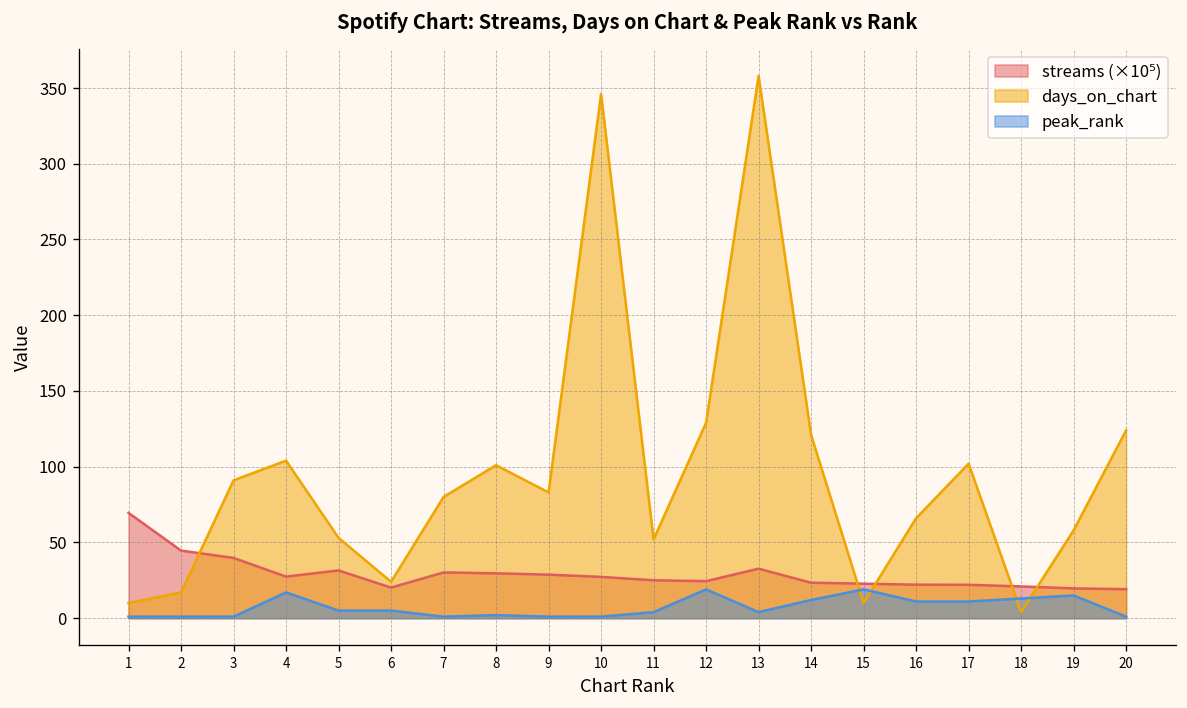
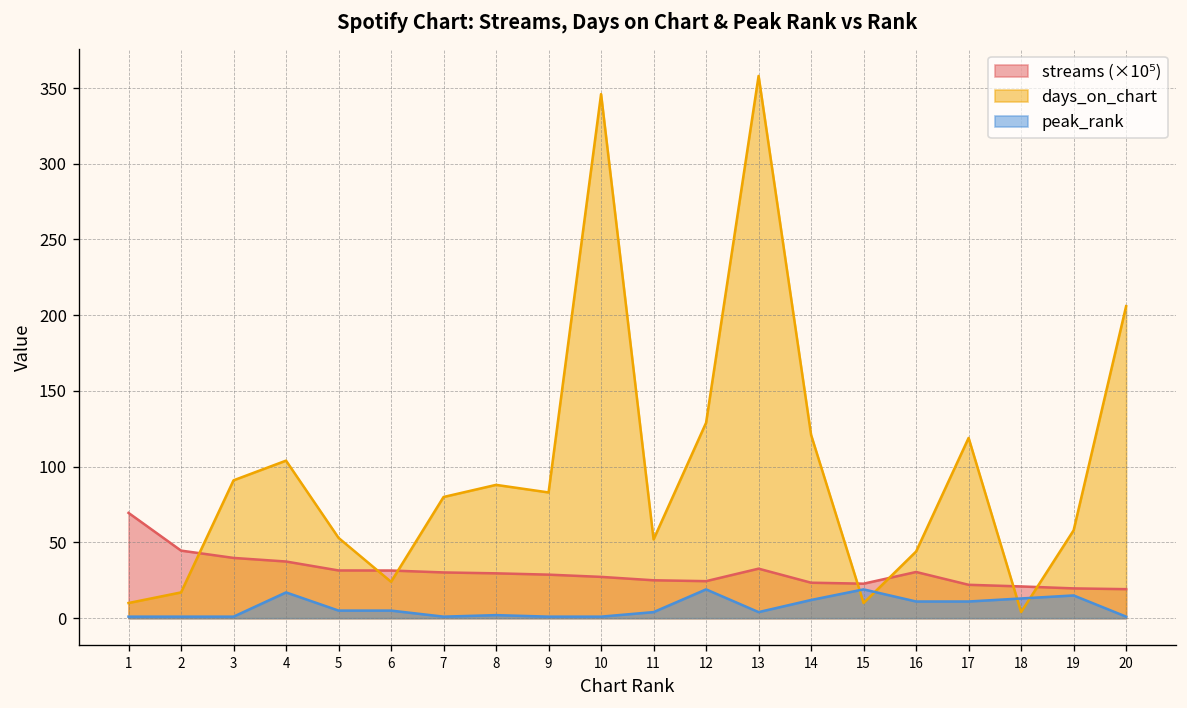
  {
    "streams (×10⁵)": {
      "1": 69,
      "2": 45,
      "3": 40,
-     "4": 27,
+     "4": 37,
      "5": 31,
-     "6": 20,
+     "6": 31,
      "7": 30,
      "8": 30,
      "9": 29,
      "10": 27,
      "11": 25,
      "12": 24,
      "13": 33,
      "14": 23,
      "15": 23,
-     "16": 22,
+     "16": 30,
      "17": 22,
      "18": 21,
      "19": 20,
      "20": 19
    },
    "days_on_chart": {
      "1": 10,
      "2": 17,
      "3": 91,
      "4": 104,
      "5": 53,
      "6": 24,
      "7": 80,
-     "8": 101,
+     "8": 88,
      "9": 83,
      "10": 346,
      "11": 52,
      "12": 129,
      "13": 358,
      "14": 121,
      "15": 10,
-     "16": 66,
-     "17": 102,
+     "16": 44,
+     "17": 119,
      "18": 4,
      "19": 58,
-     "20": 124
+     "20": 206
    },
    "peak_rank": {
      "1": 1,
      "2": 1,
      "3": 1,
      "4": 17,
      "5": 5,
      "6": 5,
      "7": 1,
      "8": 2,
      "9": 1,
      "10": 1,
      "11": 4,
      "12": 19,
      "13": 4,
      "14": 12,
      "15": 19,
      "16": 11,
      "17": 11,
      "18": 13,
      "19": 15,
      "20": 1
    }
  }
